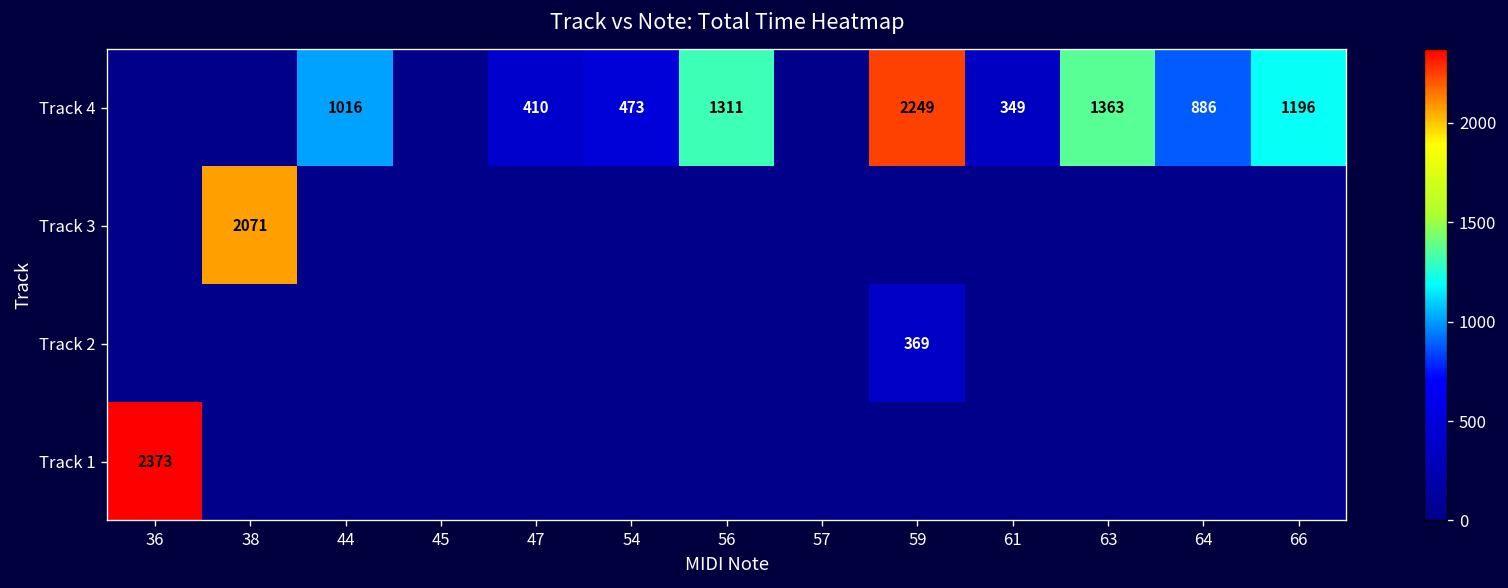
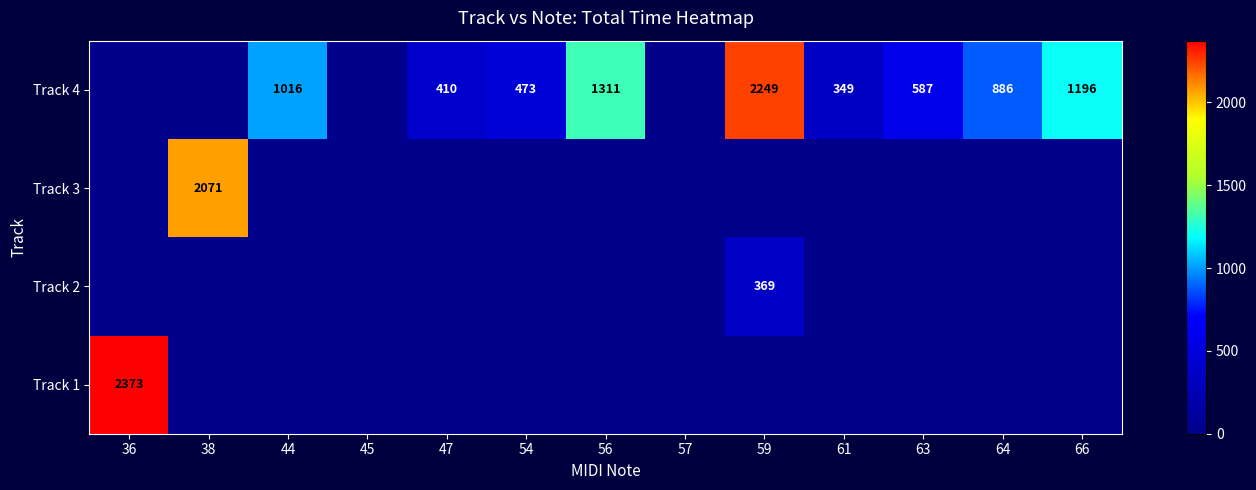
  {
    "Track 4": {
      "44": 1016,
      "47": 410,
      "54": 473,
      "56": 1311,
      "59": 2249,
      "61": 349,
-     "63": 1363,
+     "63": 587,
      "64": 886,
      "66": 1196
    },
    "Track 3": {
      "38": 2071
    },
    "Track 2": {
      "59": 369
    },
    "Track 1": {
      "36": 2373
    }
  }
